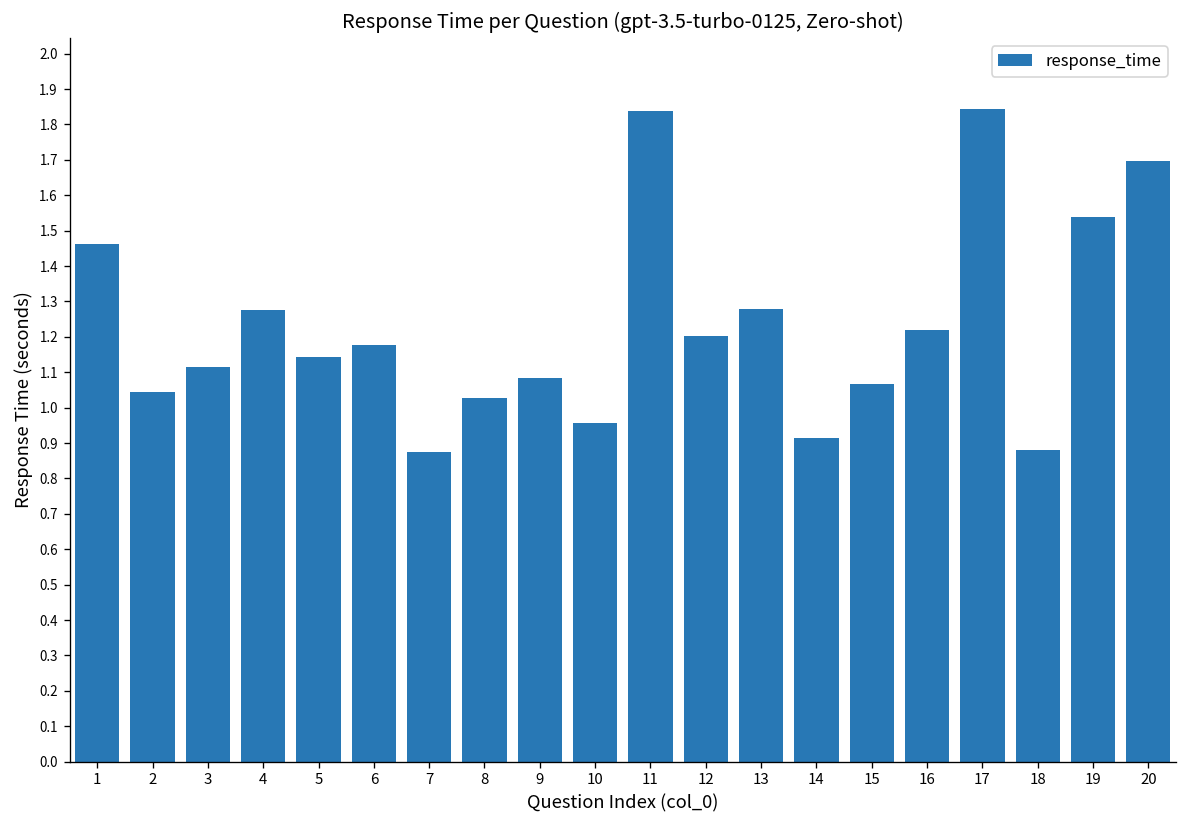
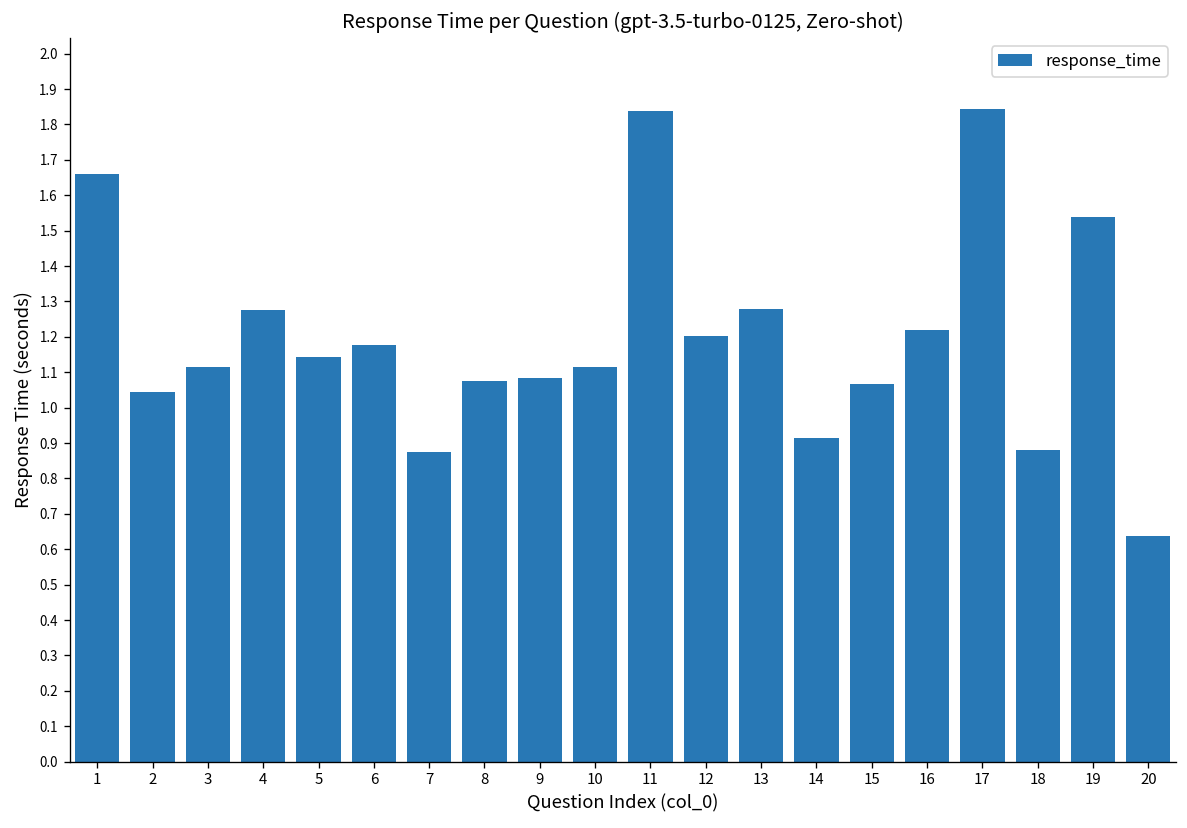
  {
-   "1": 1.46,
+   "1": 1.66,
    "2": 1.05,
    "3": 1.12,
    "4": 1.28,
    "5": 1.14,
    "6": 1.18,
    "7": 0.87,
-   "8": 1.03,
+   "8": 1.08,
    "9": 1.08,
-   "10": 0.96,
+   "10": 1.11,
    "11": 1.84,
    "12": 1.20,
    "13": 1.28,
    "14": 0.91,
    "15": 1.07,
    "16": 1.22,
    "17": 1.84,
    "18": 0.88,
    "19": 1.54,
-   "20": 1.70
+   "20": 0.64
  }
